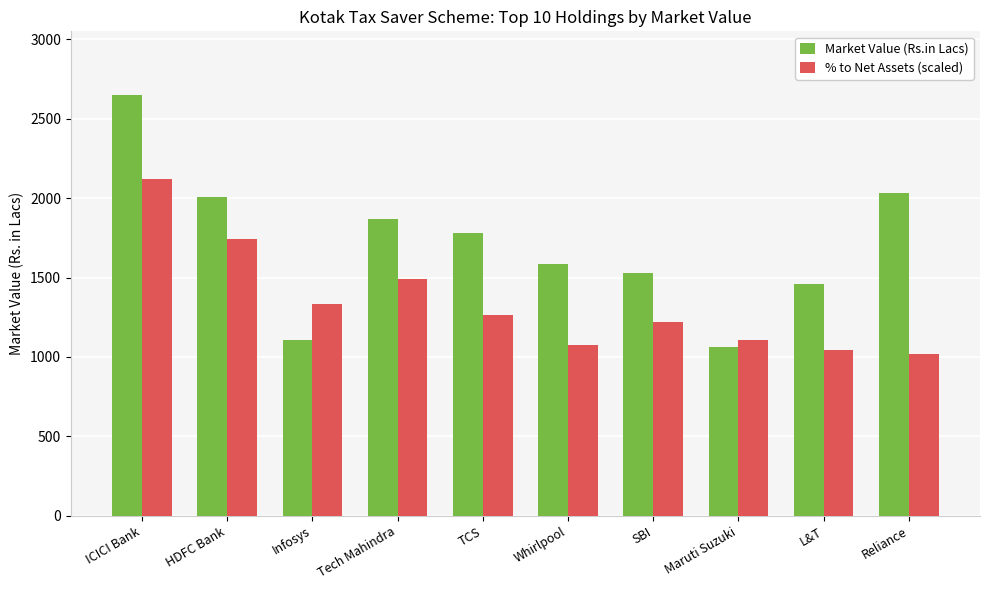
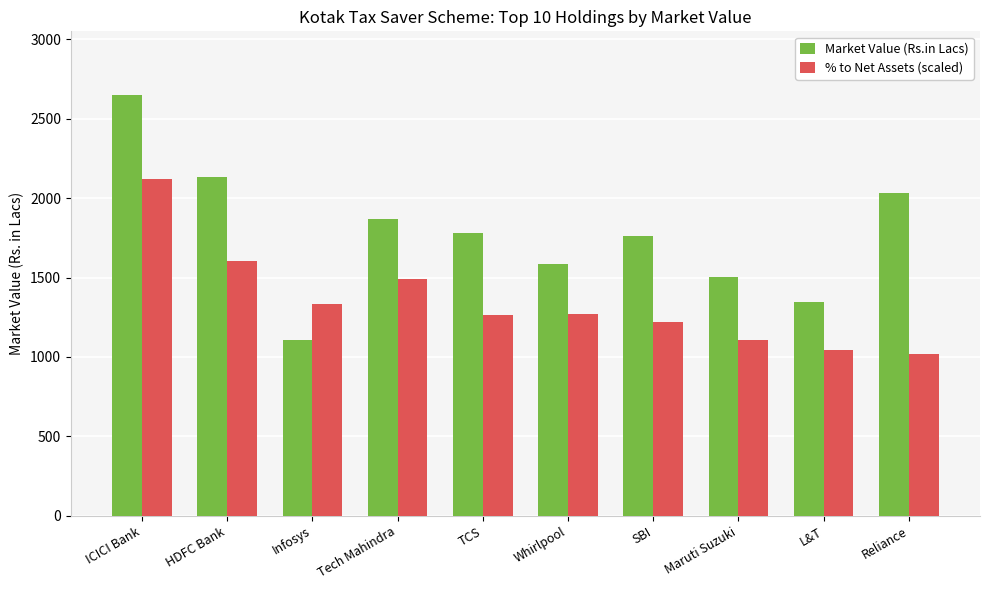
  {
    "Market Value (Rs.in Lacs)": {
      "ICICI Bank": 2650,
-     "HDFC Bank": 2010,
+     "HDFC Bank": 2130,
      "Infosys": 1100,
      "Tech Mahindra": 1870,
      "TCS": 1780,
      "Whirlpool": 1590,
-     "SBI": 1530,
-     "Maruti Suzuki": 1060,
-     "L&T": 1460,
+     "SBI": 1760,
+     "Maruti Suzuki": 1500,
+     "L&T": 1350,
      "Reliance": 2030
    },
    "% to Net Assets (scaled)": {
      "ICICI Bank": 2120,
-     "HDFC Bank": 1750,
+     "HDFC Bank": 1600,
      "Infosys": 1330,
      "Tech Mahindra": 1490,
      "TCS": 1260,
-     "Whirlpool": 1070,
+     "Whirlpool": 1270,
      "SBI": 1220,
      "Maruti Suzuki": 1100,
      "L&T": 1050,
      "Reliance": 1020
    }
  }
